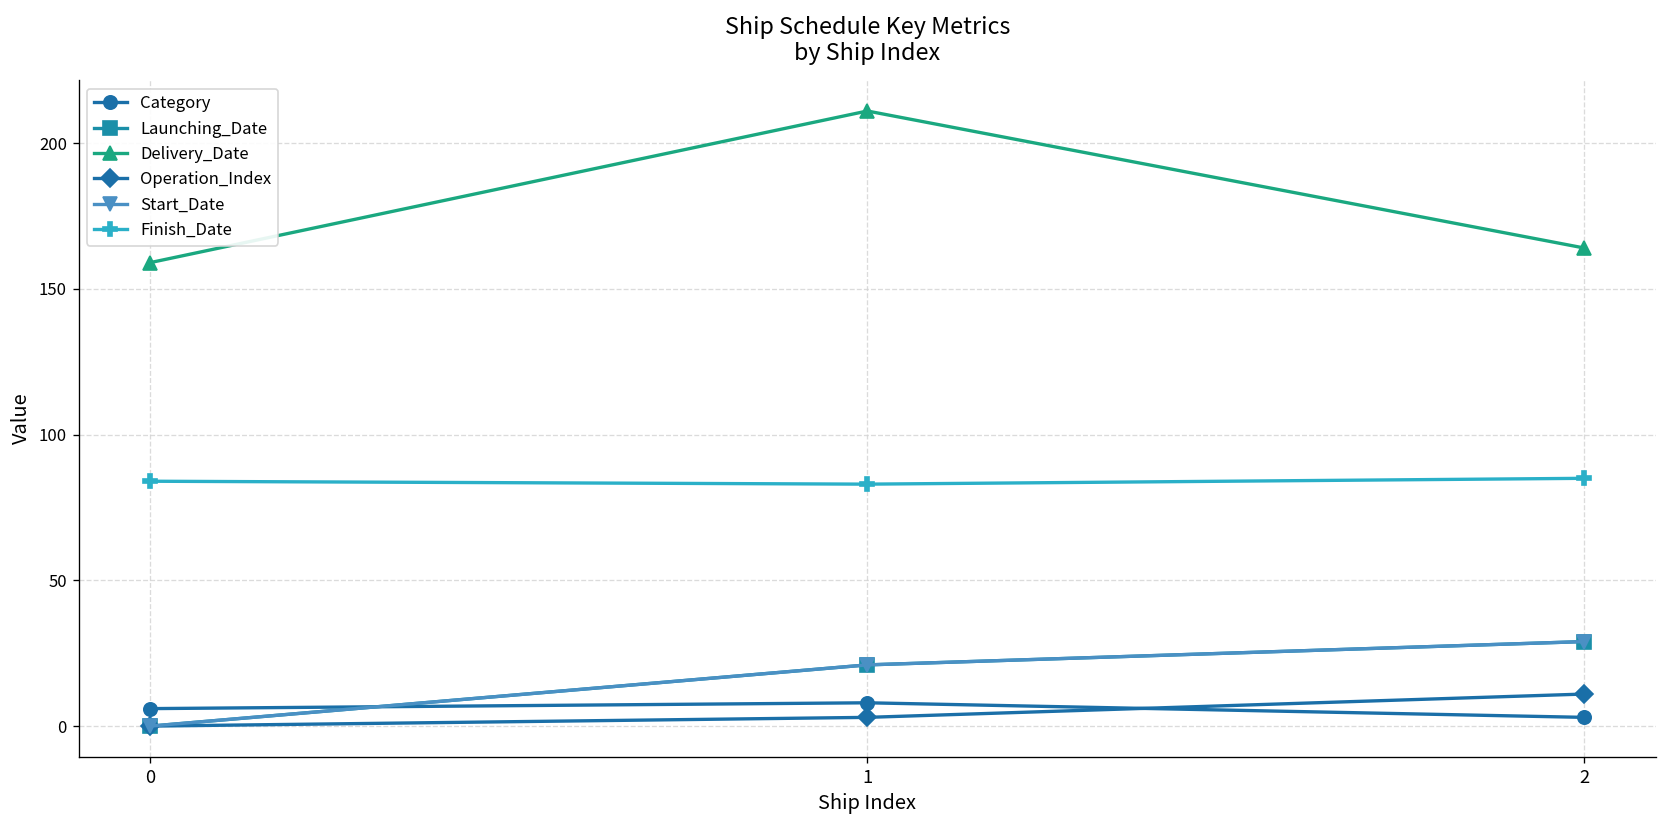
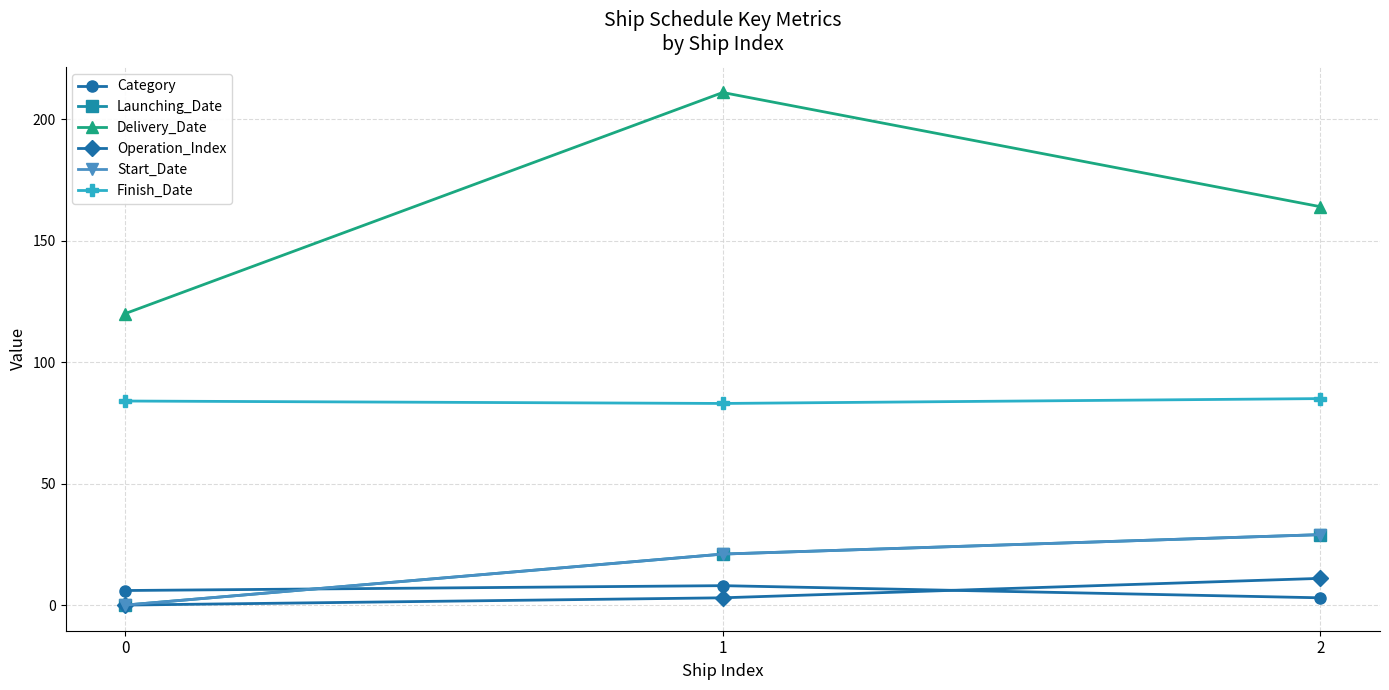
  {
    "Delivery_Date": {
-     "0": 159,
+     "0": 120,
      "1": 211,
      "2": 164
    }
  }
